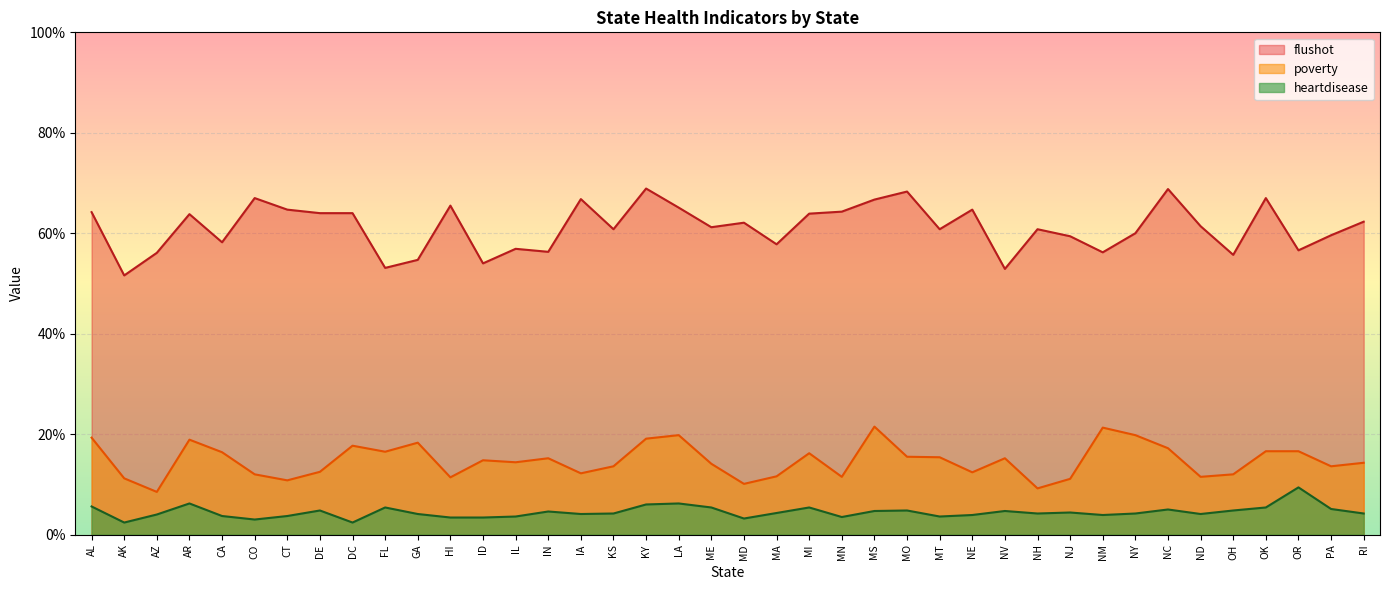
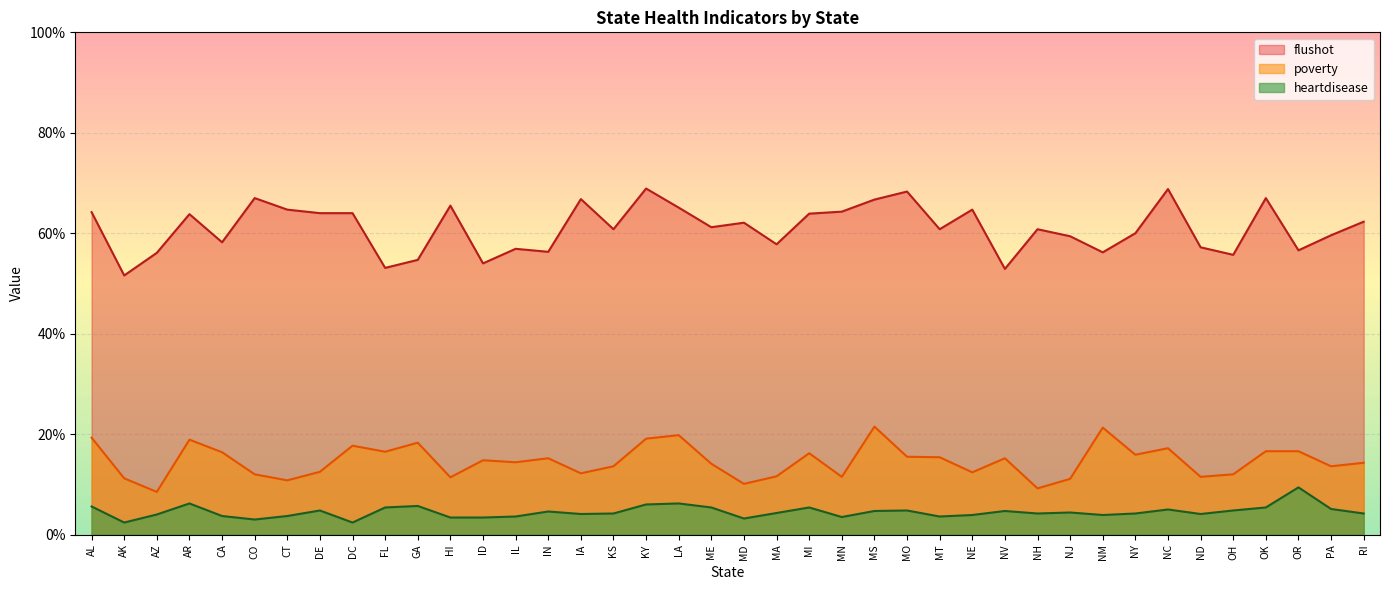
  {
    "flushot": {
      "AL": "64%",
      "AK": "52%",
      "AZ": "56%",
      "AR": "64%",
      "CA": "58%",
      "CO": "67%",
      "CT": "65%",
      "DE": "64%",
      "DC": "64%",
      "FL": "53%",
      "GA": "55%",
      "HI": "66%",
      "ID": "54%",
      "IL": "57%",
      "IN": "56%",
      "IA": "67%",
      "KS": "61%",
      "KY": "69%",
      "LA": "65%",
      "ME": "61%",
      "MD": "62%",
      "MA": "58%",
      "MI": "64%",
      "MN": "64%",
      "MS": "67%",
      "MO": "68%",
      "MT": "61%",
      "NE": "65%",
      "NV": "53%",
      "NH": "61%",
      "NJ": "59%",
      "NM": "56%",
      "NY": "60%",
      "NC": "69%",
-     "ND": "61%",
+     "ND": "57%",
      "OH": "56%",
      "OK": "67%",
      "OR": "57%",
      "PA": "60%",
      "RI": "62%"
    },
    "poverty": {
      "AL": "19%",
      "AK": "11%",
      "AZ": "9%",
      "AR": "19%",
      "CA": "16%",
      "CO": "12%",
      "CT": "11%",
      "DE": "13%",
      "DC": "18%",
      "FL": "17%",
      "GA": "18%",
      "HI": "11%",
      "ID": "15%",
      "IL": "14%",
      "IN": "15%",
      "IA": "12%",
      "KS": "14%",
      "KY": "19%",
      "LA": "20%",
      "ME": "14%",
      "MD": "10%",
      "MA": "12%",
      "MI": "16%",
      "MN": "12%",
      "MS": "22%",
      "MO": "16%",
      "MT": "15%",
      "NE": "12%",
      "NV": "15%",
      "NH": "9%",
      "NJ": "11%",
      "NM": "21%",
-     "NY": "20%",
+     "NY": "16%",
      "NC": "17%",
      "ND": "12%",
      "OH": "12%",
      "OK": "17%",
      "OR": "17%",
      "PA": "14%",
      "RI": "14%"
    },
    "heartdisease": {
      "AL": "6%",
      "AK": "2%",
      "AZ": "4%",
      "AR": "6%",
      "CA": "4%",
      "CO": "3%",
      "CT": "4%",
      "DE": "5%",
      "DC": "2%",
      "FL": "5%",
-     "GA": "4%",
+     "GA": "6%",
      "HI": "3%",
      "ID": "3%",
      "IL": "4%",
      "IN": "5%",
      "IA": "4%",
      "KS": "4%",
      "KY": "6%",
      "LA": "6%",
      "ME": "5%",
      "MD": "3%",
      "MA": "4%",
      "MI": "5%",
      "MN": "4%",
      "MS": "5%",
      "MO": "5%",
      "MT": "4%",
      "NE": "4%",
      "NV": "5%",
      "NH": "4%",
      "NJ": "4%",
      "NM": "4%",
      "NY": "4%",
      "NC": "5%",
      "ND": "4%",
      "OH": "5%",
      "OK": "5%",
      "OR": "9%",
      "PA": "5%",
      "RI": "4%"
    }
  }
